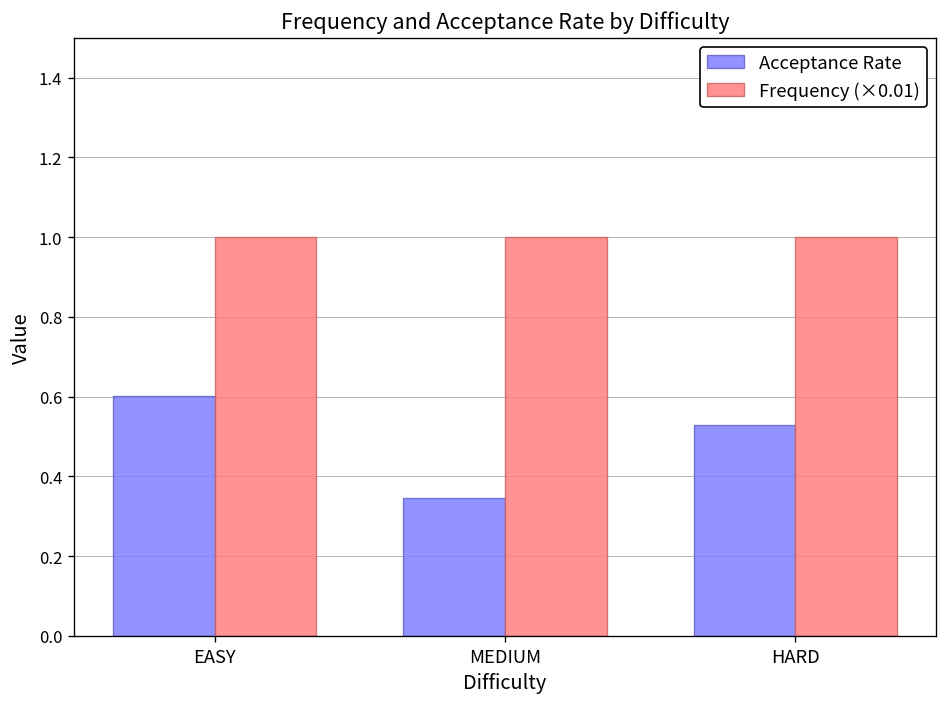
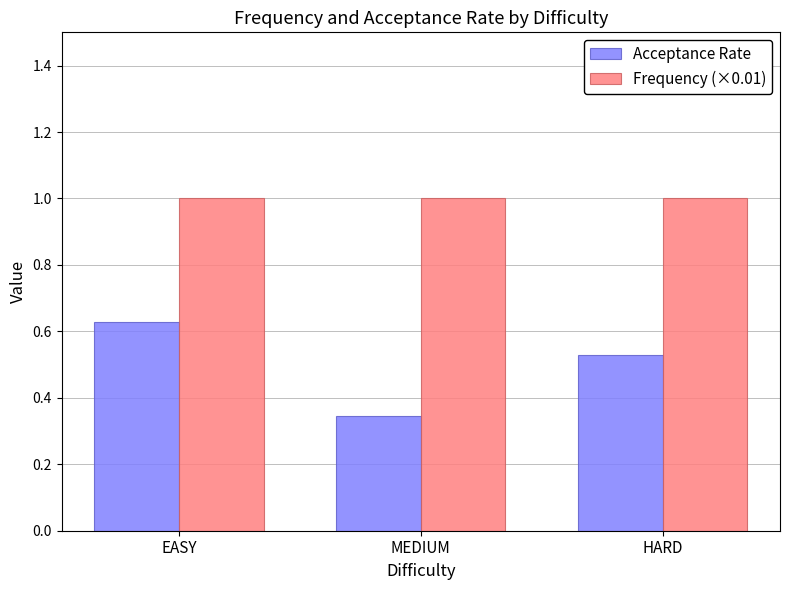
  {
    "Acceptance Rate": {
-     "EASY": 0.60,
+     "EASY": 0.63,
      "MEDIUM": 0.35,
      "HARD": 0.53
    },
    "Frequency (×0.01)": {
      "EASY": 1.00,
      "MEDIUM": 1.00,
      "HARD": 1.00
    }
  }
